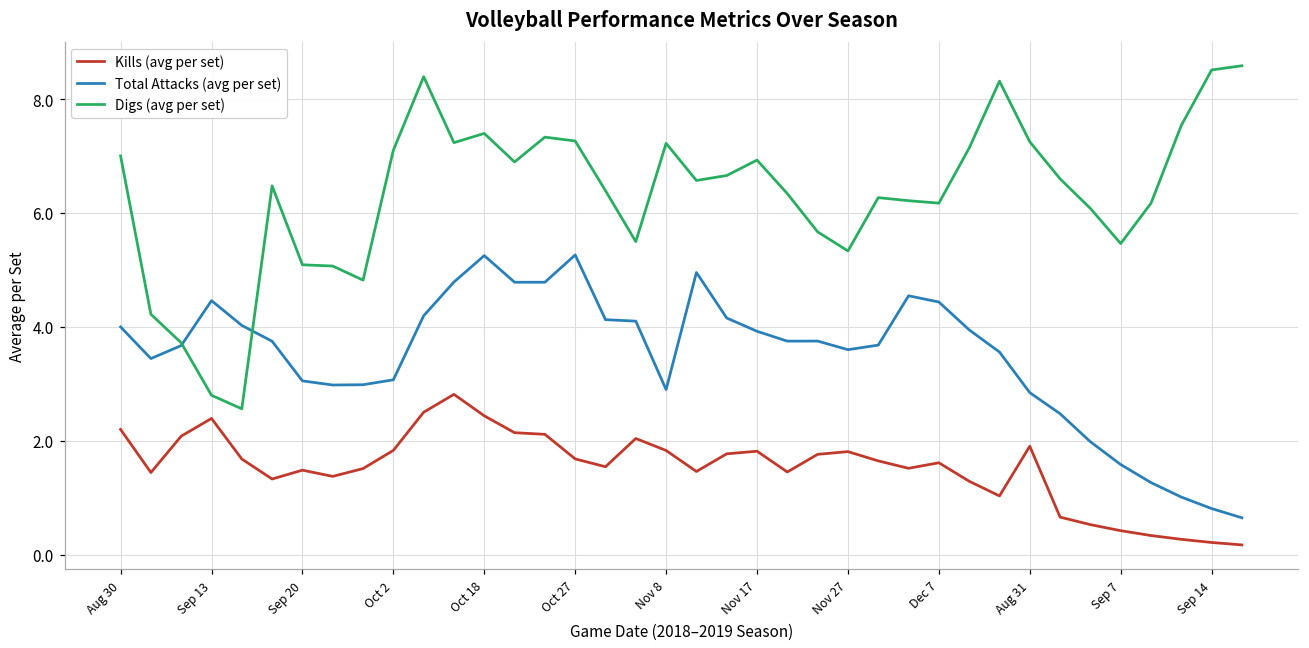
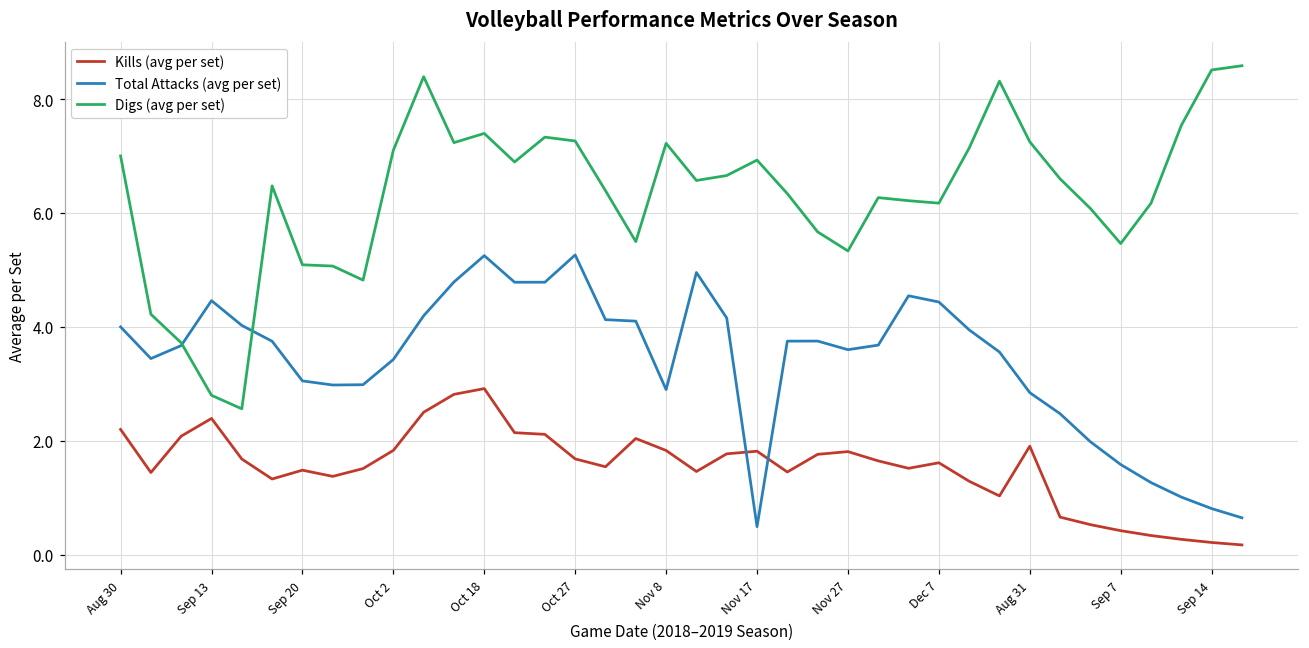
  {
    "Kills (avg per set)": {
      "Aug 30": 2.2,
      "Sep 13": 2.4,
      "Sep 20": 1.5,
      "Oct 2": 1.8,
-     "Oct 18": 2.4,
+     "Oct 18": 2.9,
      "Oct 27": 1.7,
      "Nov 8": 1.8,
      "Nov 17": 1.8,
      "Nov 27": 1.8,
      "Dec 7": 1.6,
      "Aug 31": 1.9,
      "Sep 7": 0.4,
      "Sep 14": 0.2
    },
    "Total Attacks (avg per set)": {
      "Aug 30": 4.0,
      "Sep 13": 4.5,
      "Sep 20": 3.1,
-     "Oct 2": 3.1,
+     "Oct 2": 3.4,
      "Oct 18": 5.3,
      "Oct 27": 5.3,
      "Nov 8": 2.9,
-     "Nov 17": 3.9,
+     "Nov 17": 0.5,
      "Nov 27": 3.6,
      "Dec 7": 4.4,
      "Aug 31": 2.8,
      "Sep 7": 1.6,
      "Sep 14": 0.8
    },
    "Digs (avg per set)": {
      "Aug 30": 7.0,
      "Sep 13": 2.8,
      "Sep 20": 5.1,
      "Oct 2": 7.1,
      "Oct 18": 7.4,
      "Oct 27": 7.3,
      "Nov 8": 7.2,
      "Nov 17": 6.9,
      "Nov 27": 5.3,
      "Dec 7": 6.2,
      "Aug 31": 7.2,
      "Sep 7": 5.5,
      "Sep 14": 8.5
    }
  }
